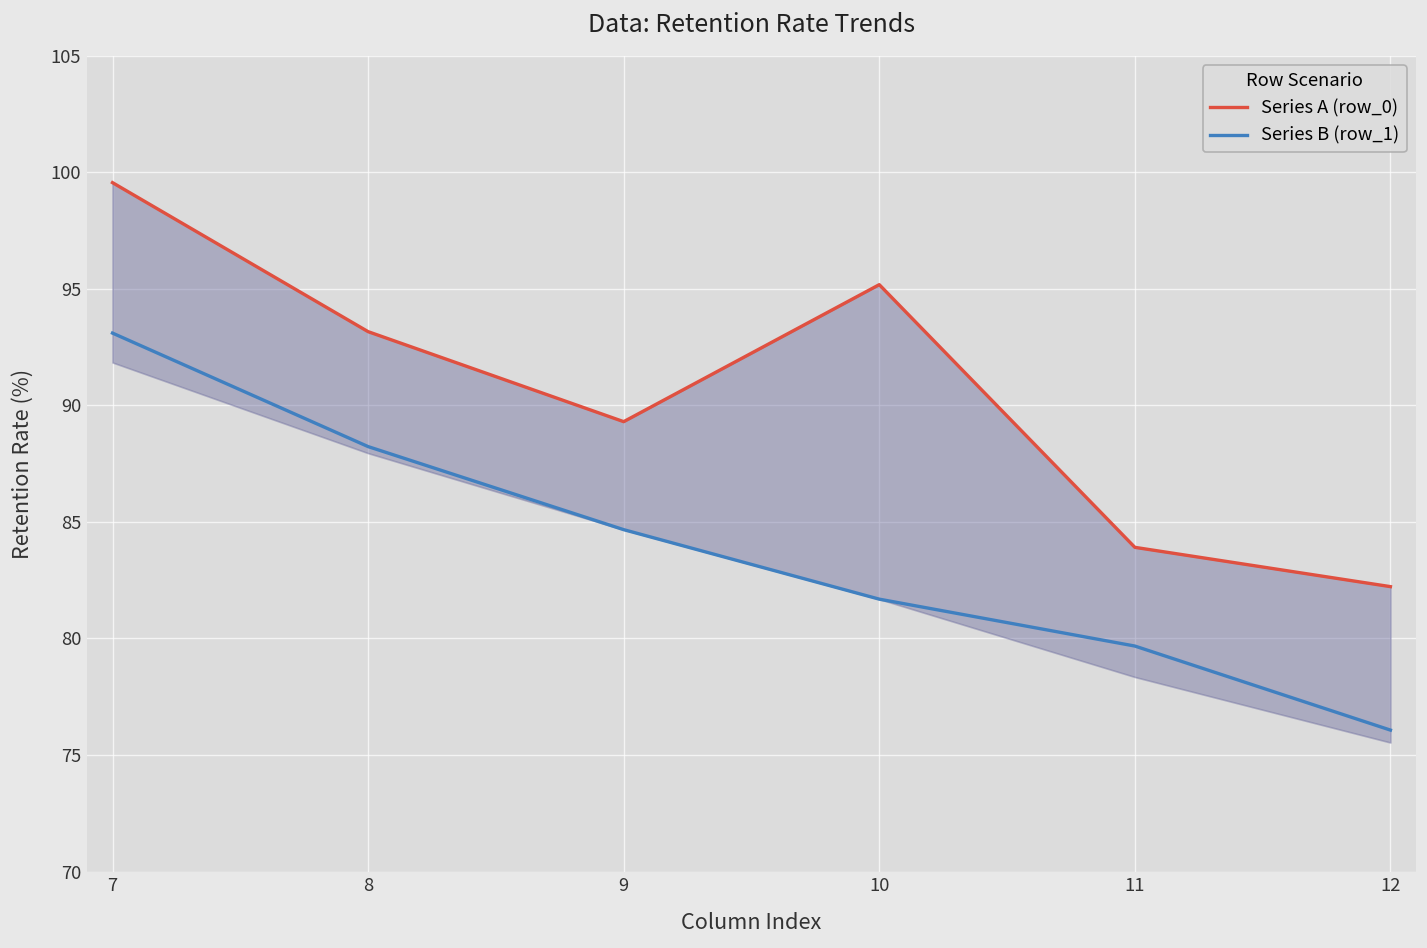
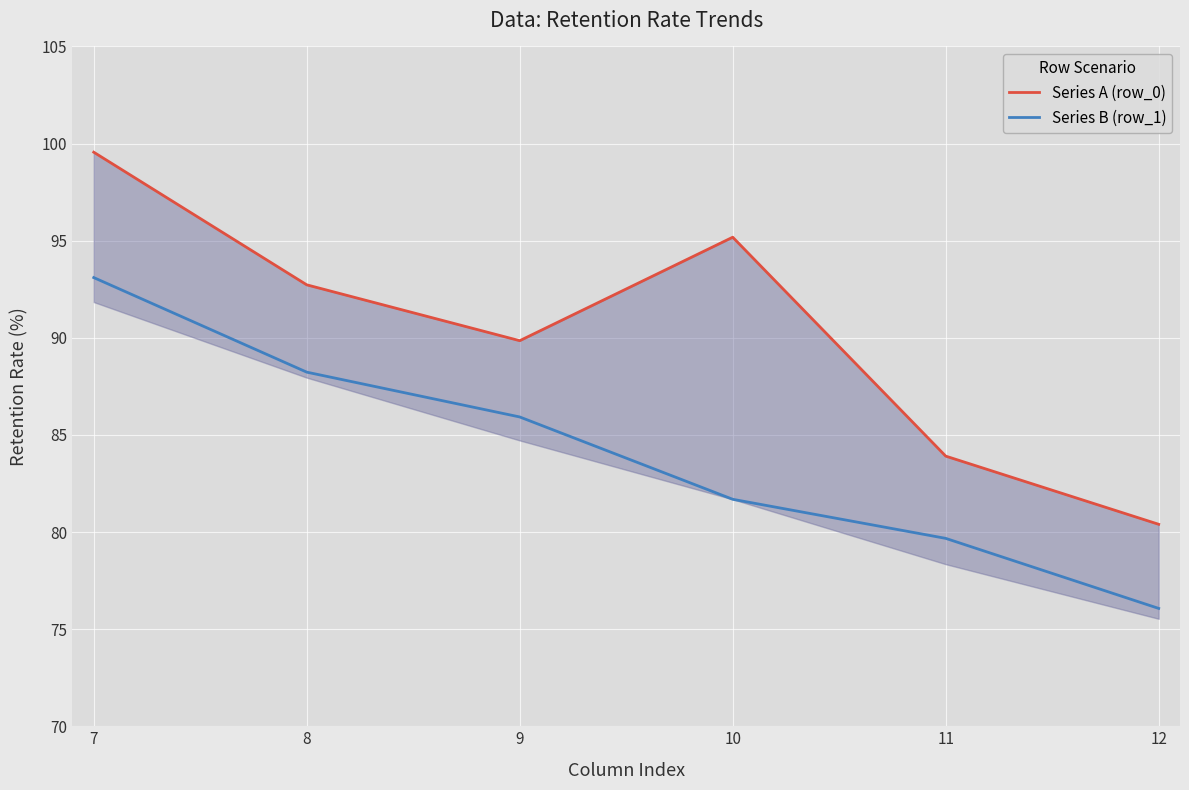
  {
    "Series A (row_0)": {
      "7": 99.6,
-     "8": 93.2,
-     "9": 89.3,
+     "8": 92.7,
+     "9": 89.9,
      "10": 95.2,
      "11": 83.9,
-     "12": 82.2
+     "12": 80.4
    },
    "Series B (row_1)": {
      "7": 93.1,
      "8": 88.2,
-     "9": 84.7,
+     "9": 85.9,
      "10": 81.7,
      "11": 79.7,
      "12": 76.1
    }
  }
